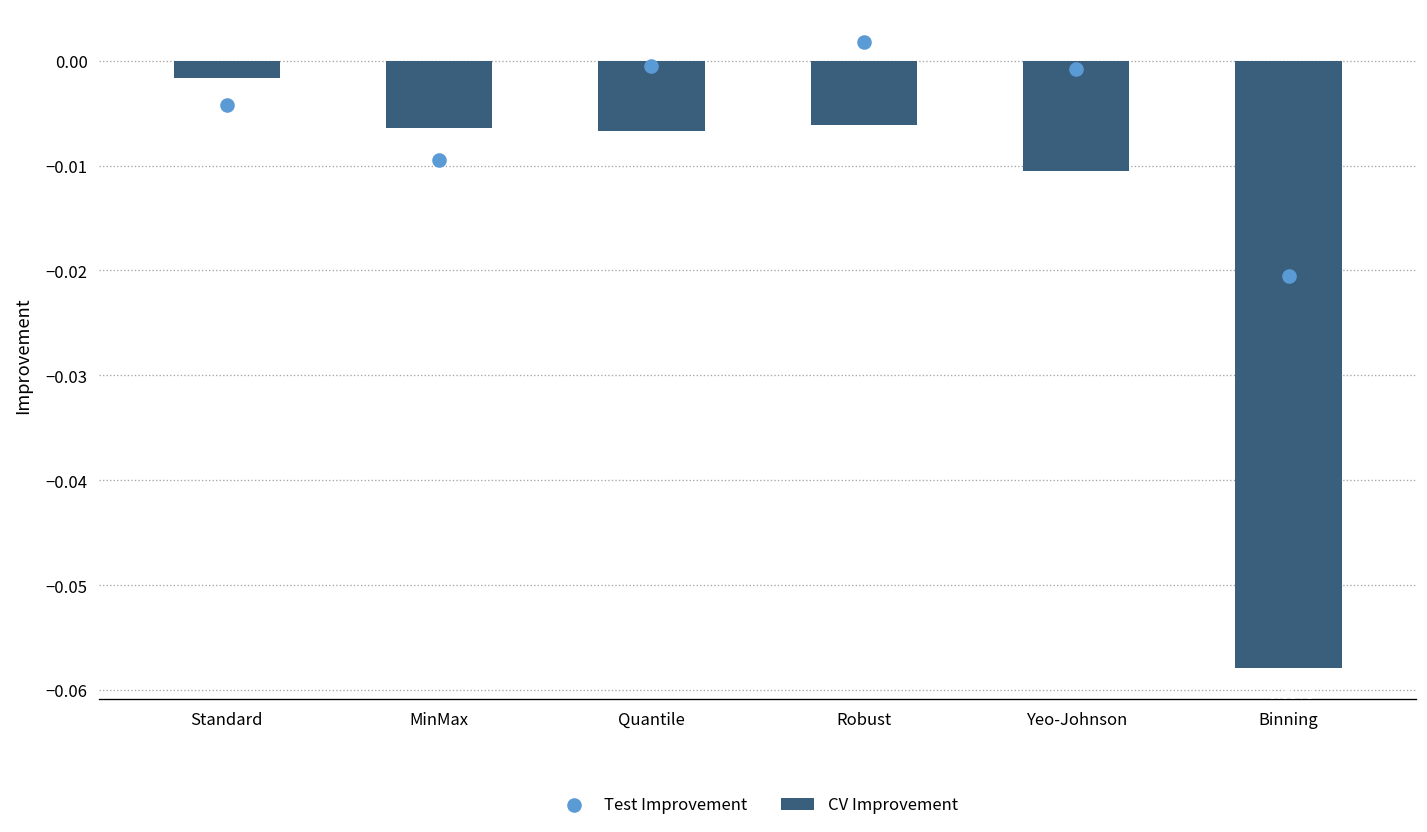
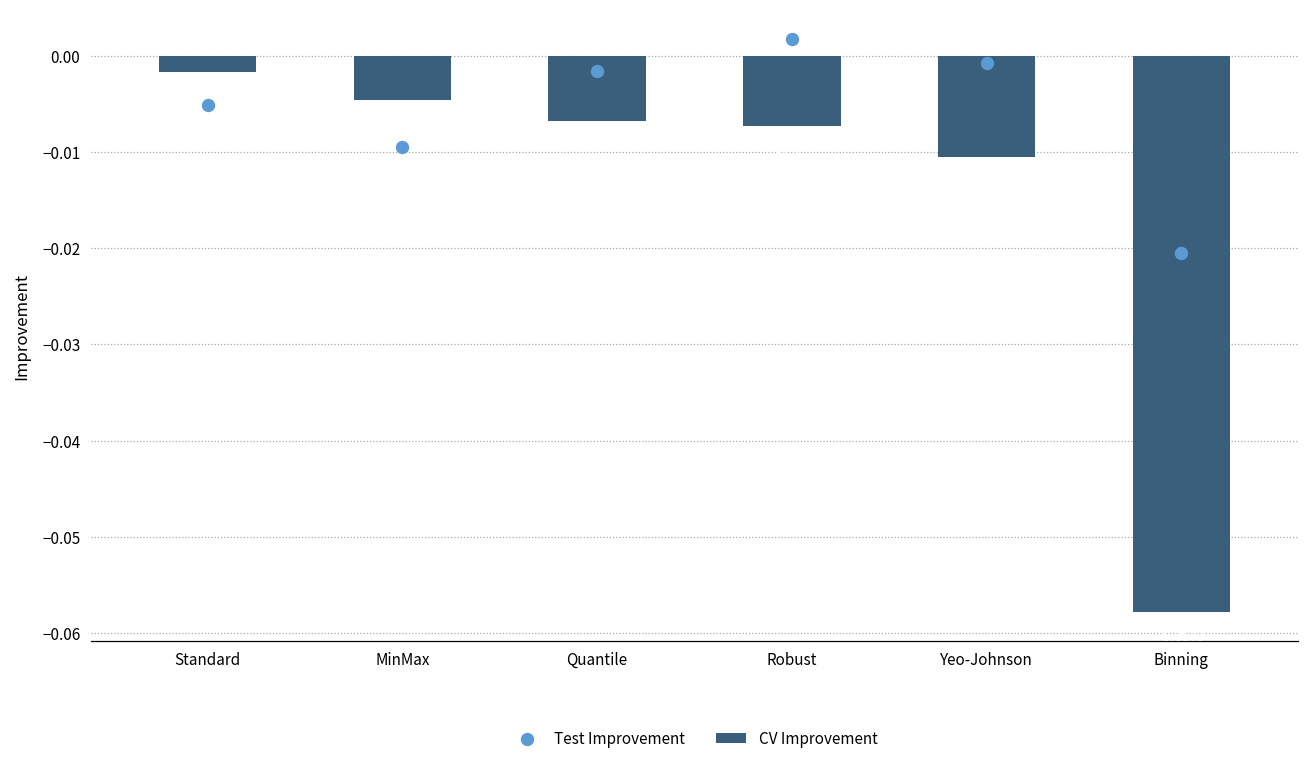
  {
    "Test Improvement": {
-     "Standard": -0.004,
-     "Quantile": -0.001
+     "Standard": -0.005,
+     "Quantile": -0.002
    },
    "CV Improvement": {
      "Standard": -0.002,
-     "MinMax": -0.006,
+     "MinMax": -0.005,
      "Quantile": -0.007,
-     "Robust": -0.006,
+     "Robust": -0.007,
      "Yeo-Johnson": -0.010,
      "Binning": -0.058
    }
  }
